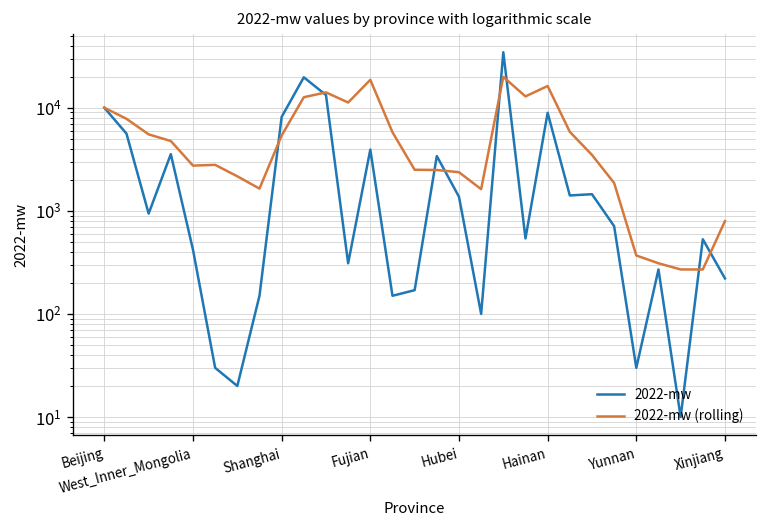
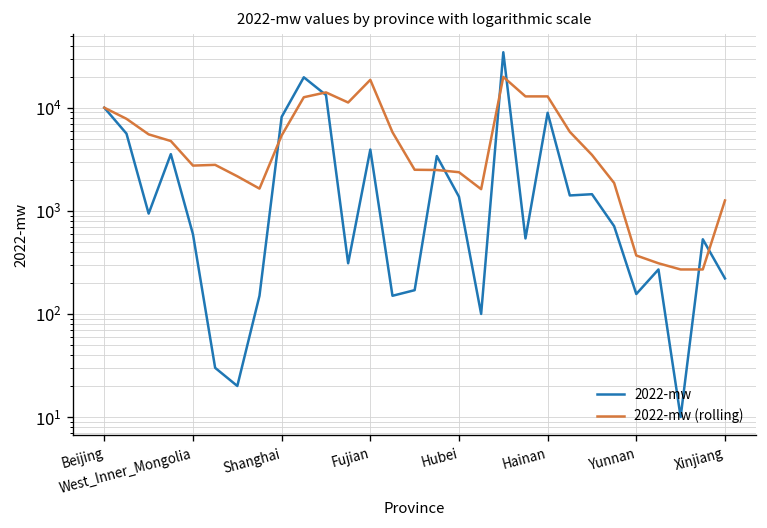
  {
    "2022-mw": {
-     "West_Inner_Mongolia": 400,
+     "West_Inner_Mongolia": 600,
      "Shanghai": 8000,
      "Fujian": 4000,
      "Hubei": 1400,
      "Hainan": 9000,
-     "Yunnan": 30,
+     "Yunnan": 160,
      "Xinjiang": 220
    },
    "2022-mw (rolling)": {
      "West_Inner_Mongolia": 2700,
      "Shanghai": 5000,
      "Fujian": 19000,
      "Hubei": 2400,
-     "Hainan": 16000,
+     "Hainan": 13000,
      "Yunnan": 370,
-     "Xinjiang": 800
+     "Xinjiang": 1300
    }
  }
